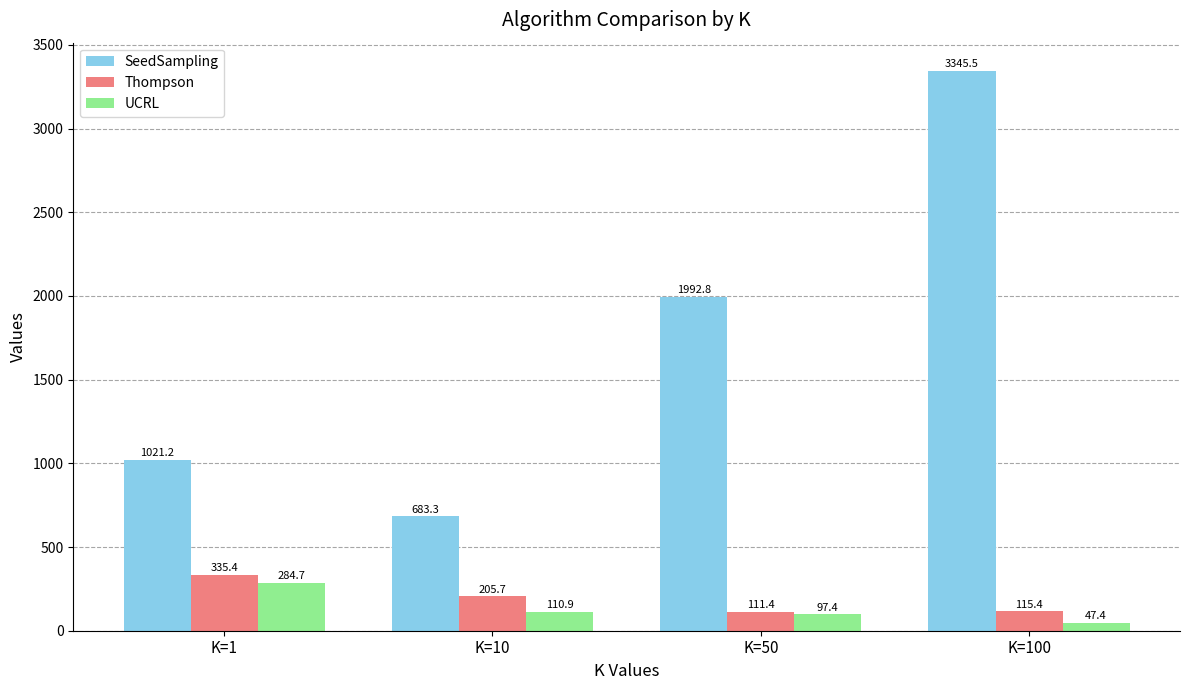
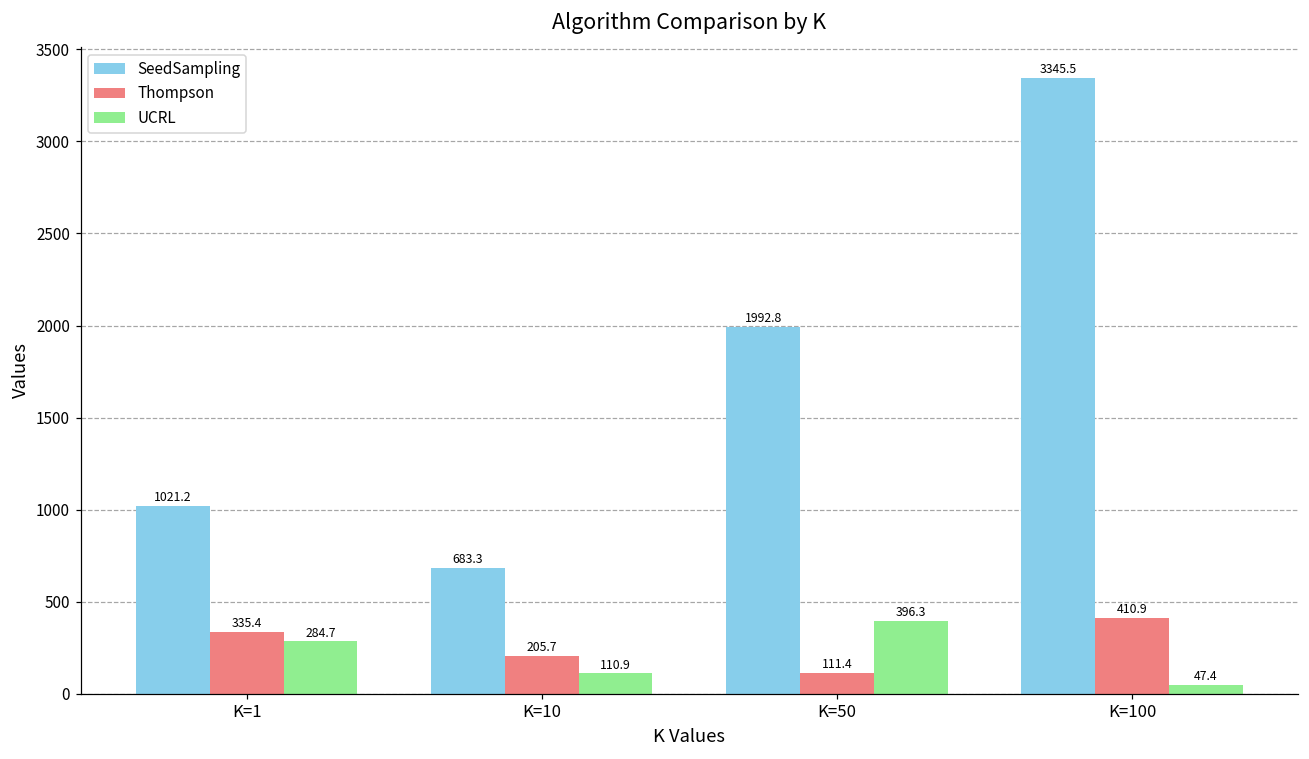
  {
    "SeedSampling": {
      "K=1": 1021.2,
      "K=10": 683.3,
      "K=50": 1992.8,
      "K=100": 3345.5
    },
    "Thompson": {
      "K=1": 335.4,
      "K=10": 205.7,
      "K=50": 111.4,
-     "K=100": 115.4
+     "K=100": 410.9
    },
    "UCRL": {
      "K=1": 284.7,
      "K=10": 110.9,
-     "K=50": 97.4,
+     "K=50": 396.3,
      "K=100": 47.4
    }
  }
